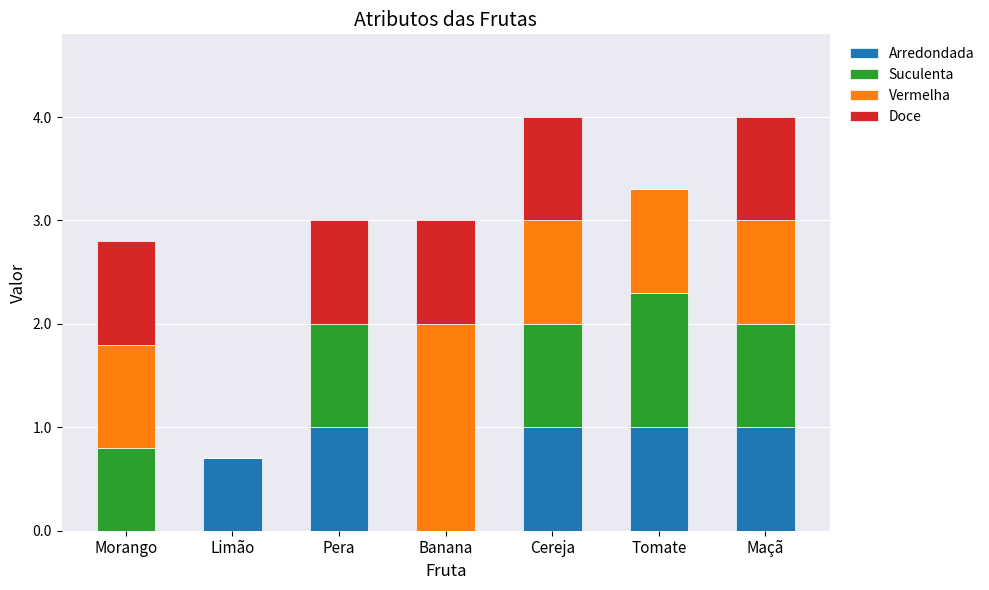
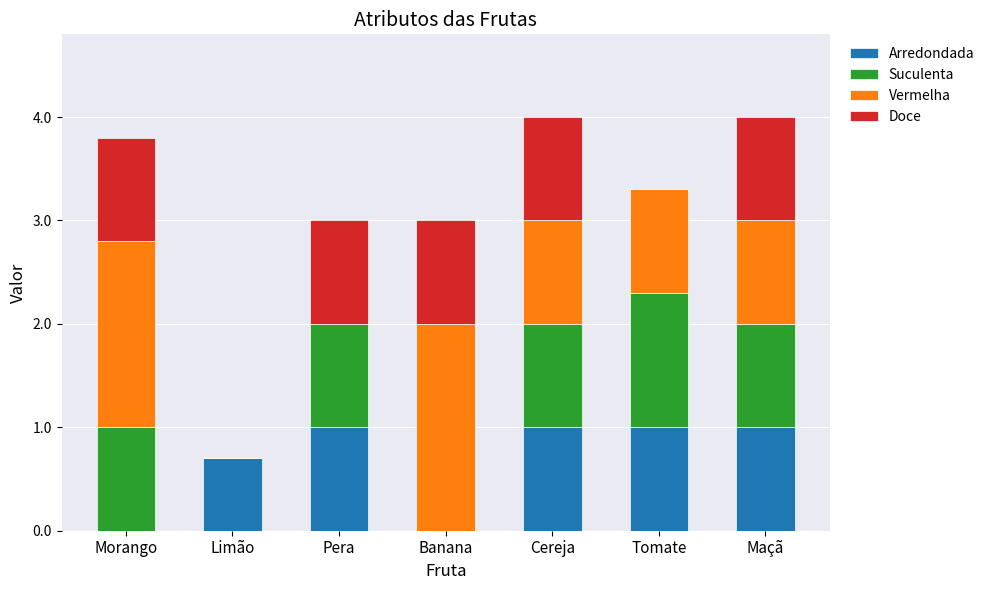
  {
    "Arredondada": {
      "Morango": 0.0,
      "Limão": 0.7,
      "Pera": 1.0,
      "Banana": 0.0,
      "Cereja": 1.0,
      "Tomate": 1.0,
      "Maçã": 1.0
    },
    "Suculenta": {
-     "Morango": 0.8,
+     "Morango": 1.0,
      "Limão": 0.0,
      "Pera": 1.0,
      "Banana": 0.0,
      "Cereja": 1.0,
      "Tomate": 1.3,
      "Maçã": 1.0
    },
    "Vermelha": {
-     "Morango": 1.0,
+     "Morango": 1.8,
      "Limão": 0.0,
      "Pera": 0.0,
      "Banana": 2.0,
      "Cereja": 1.0,
      "Tomate": 1.0,
      "Maçã": 1.0
    },
    "Doce": {
      "Morango": 1.0,
      "Limão": 0.0,
      "Pera": 1.0,
      "Banana": 1.0,
      "Cereja": 1.0,
      "Tomate": 0.0,
      "Maçã": 1.0
    }
  }
